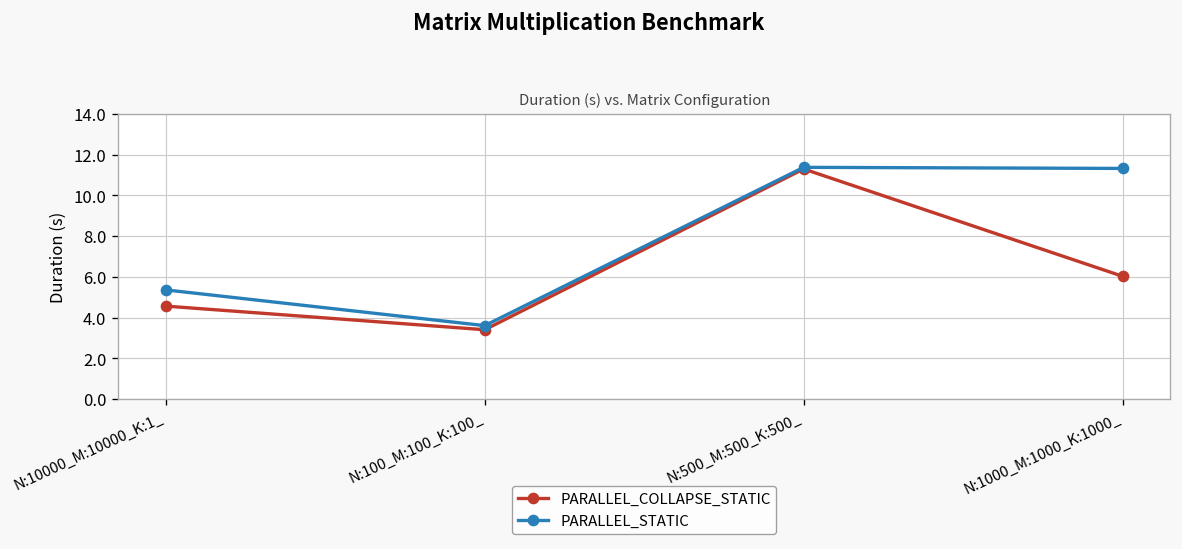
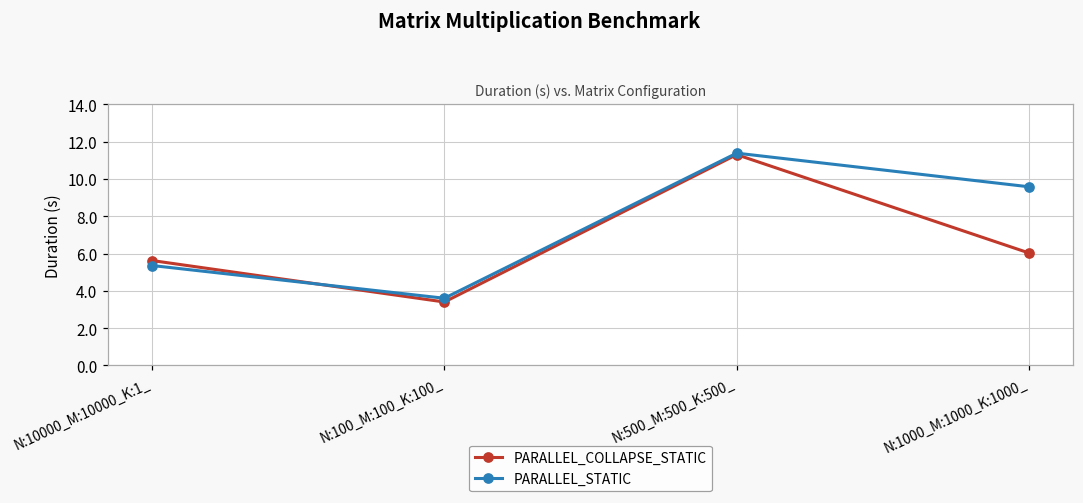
  {
    "PARALLEL_COLLAPSE_STATIC": {
-     "N:10000_M:10000_K:1_": 4.6,
+     "N:10000_M:10000_K:1_": 5.6,
      "N:100_M:100_K:100_": 3.4,
      "N:1000_M:1000_K:1000_": 6.0
    },
    "PARALLEL_STATIC": {
      "N:10000_M:10000_K:1_": 5.4,
      "N:100_M:100_K:100_": 3.6,
-     "N:1000_M:1000_K:1000_": 11.3
+     "N:1000_M:1000_K:1000_": 9.6
    }
  }
